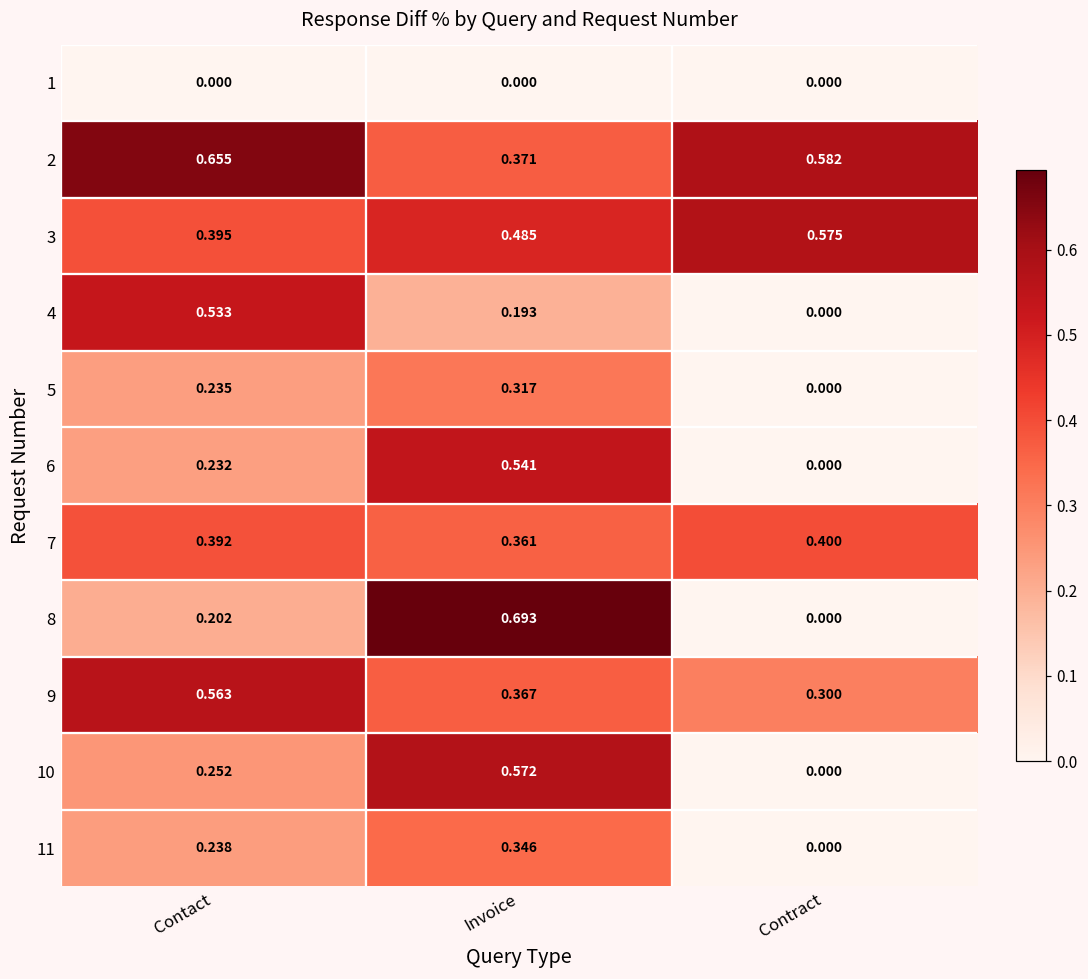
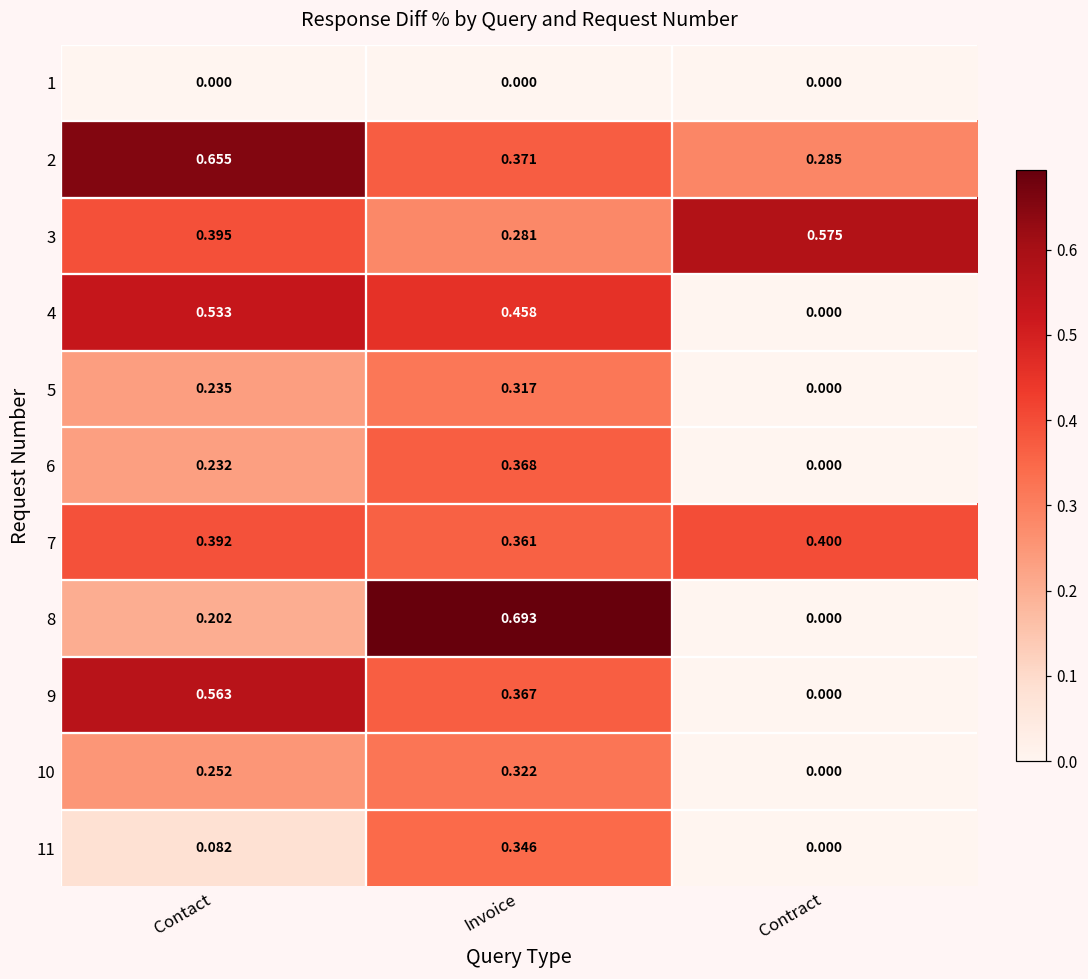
  {
    "1": {
      "Contact": 0.000,
      "Invoice": 0.000,
      "Contract": 0.000
    },
    "2": {
      "Contact": 0.655,
      "Invoice": 0.371,
-     "Contract": 0.582
+     "Contract": 0.285
    },
    "3": {
      "Contact": 0.395,
-     "Invoice": 0.485,
+     "Invoice": 0.281,
      "Contract": 0.575
    },
    "4": {
      "Contact": 0.533,
-     "Invoice": 0.193,
+     "Invoice": 0.458,
      "Contract": 0.000
    },
    "5": {
      "Contact": 0.235,
      "Invoice": 0.317,
      "Contract": 0.000
    },
    "6": {
      "Contact": 0.232,
-     "Invoice": 0.541,
+     "Invoice": 0.368,
      "Contract": 0.000
    },
    "7": {
      "Contact": 0.392,
      "Invoice": 0.361,
      "Contract": 0.400
    },
    "8": {
      "Contact": 0.202,
      "Invoice": 0.693,
      "Contract": 0.000
    },
    "9": {
      "Contact": 0.563,
      "Invoice": 0.367,
-     "Contract": 0.300
+     "Contract": 0.000
    },
    "10": {
      "Contact": 0.252,
-     "Invoice": 0.572,
+     "Invoice": 0.322,
      "Contract": 0.000
    },
    "11": {
-     "Contact": 0.238,
+     "Contact": 0.082,
      "Invoice": 0.346,
      "Contract": 0.000
    }
  }
